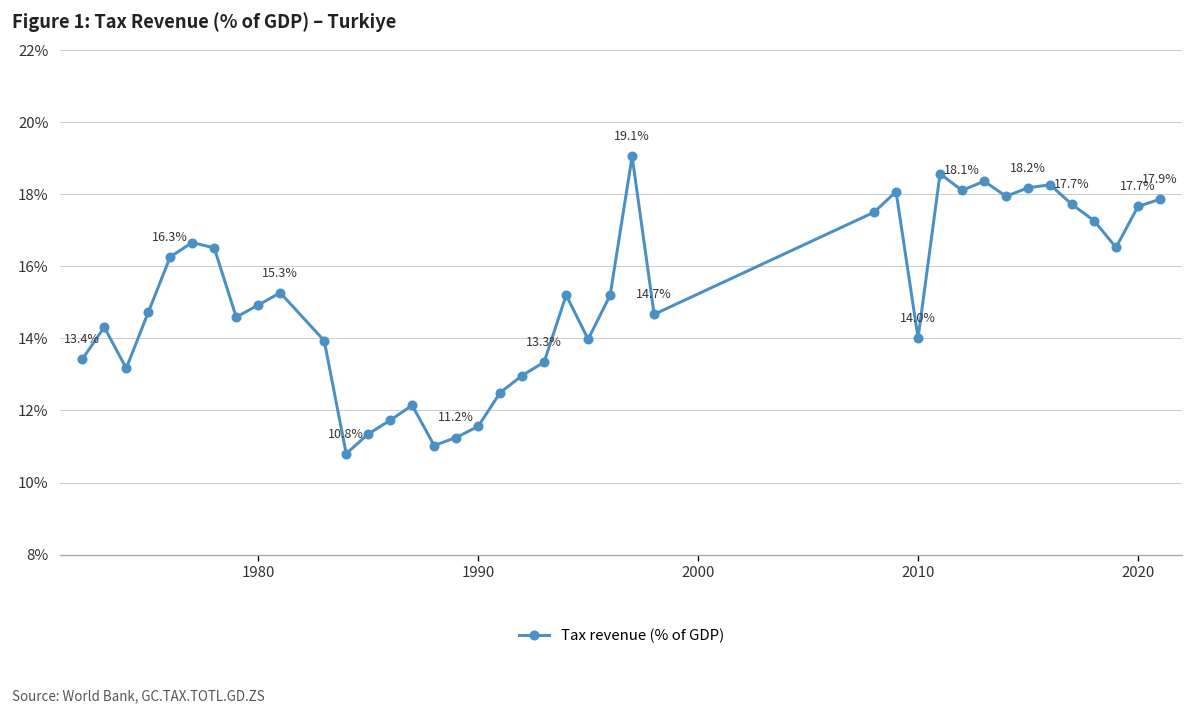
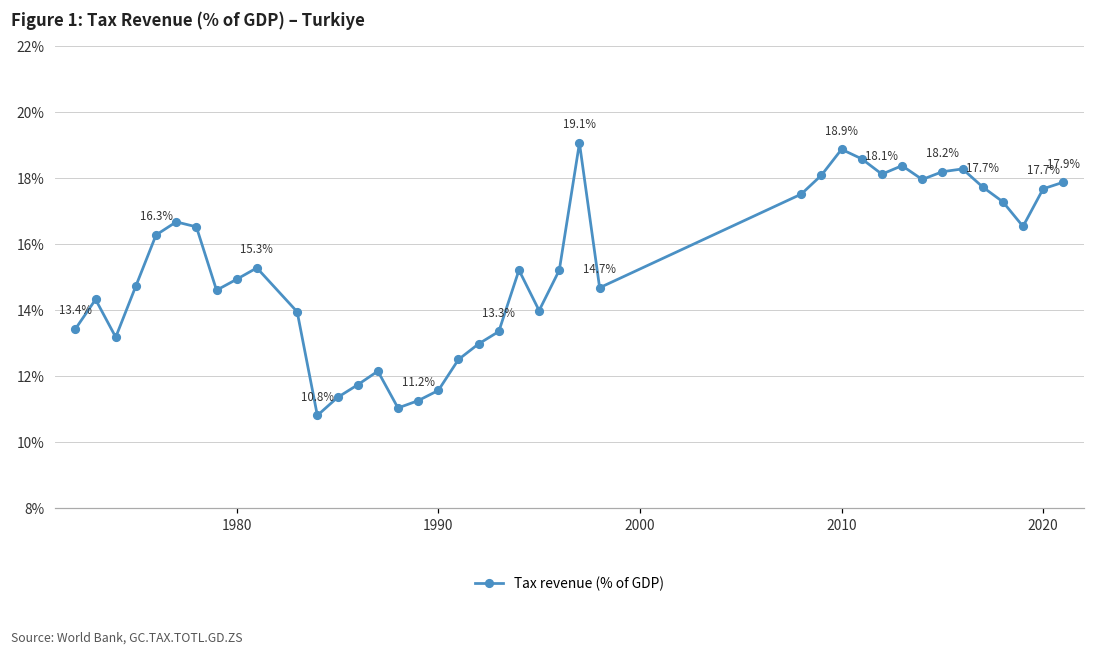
  {
-   "2010": "14.0%"
+   "2010": "18.9%"
  }
